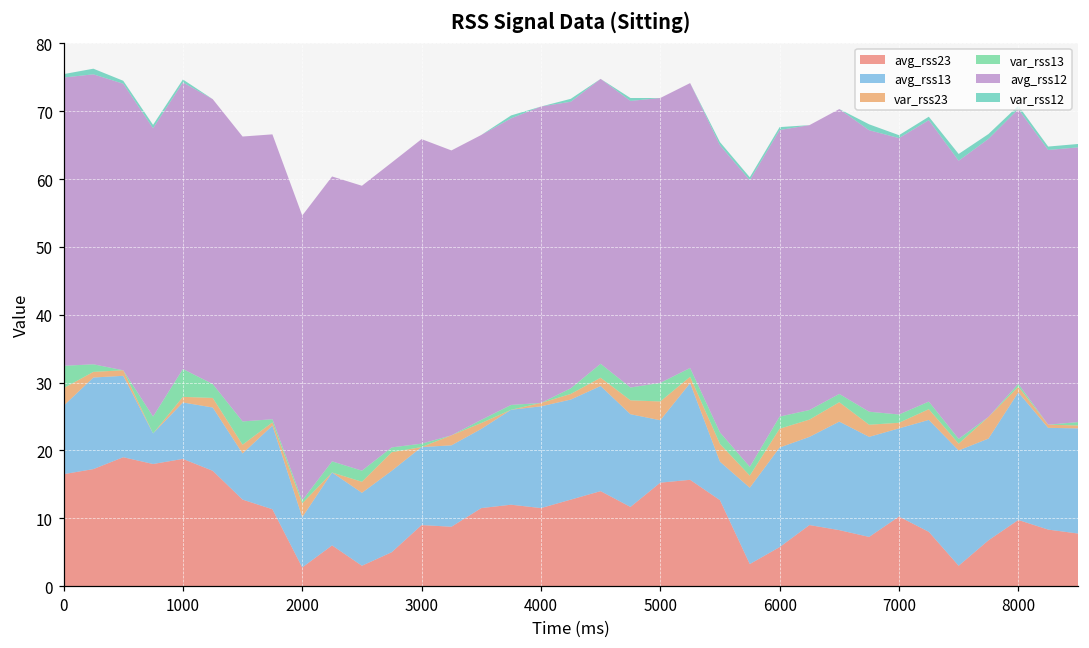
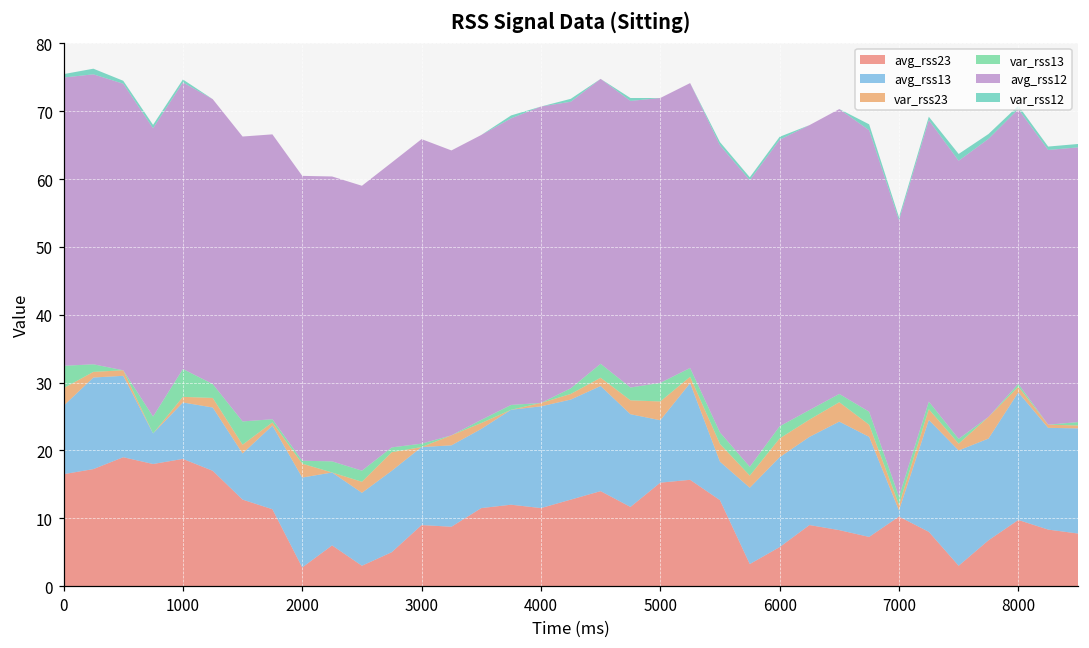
  {
    "avg_rss13": {
      "0": 10,
      "1000": 8,
-     "2000": 7,
+     "2000": 13,
      "4000": 15,
      "5000": 9,
-     "6000": 15,
-     "7000": 13,
+     "6000": 13,
+     "7000": 1,
      "8000": 19
    },
    "avg_rss12": {
      "0": 42,
      "1000": 42,
      "6000": 42,
      "7000": 41,
      "8000": 41
    }
  }
